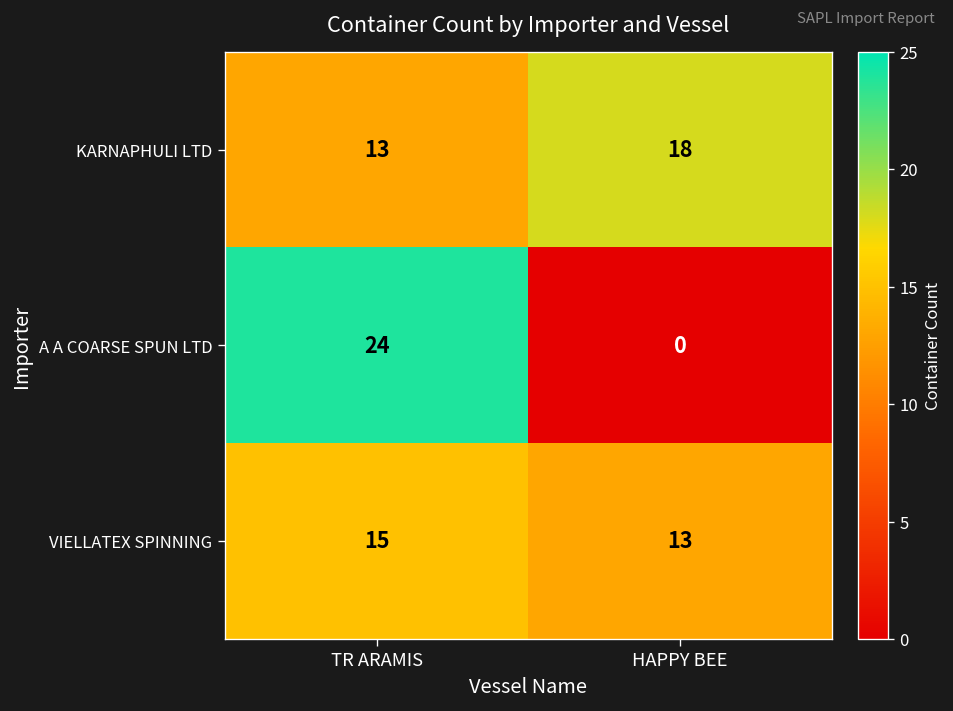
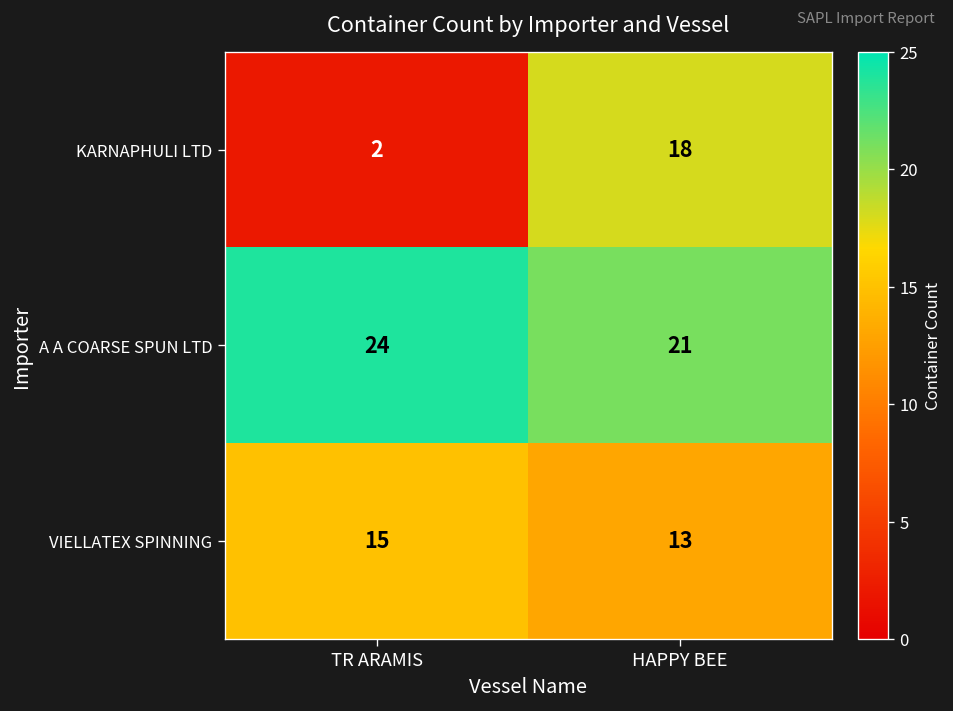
  {
    "KARNAPHULI LTD": {
-     "TR ARAMIS": 13,
+     "TR ARAMIS": 2,
      "HAPPY BEE": 18
    },
    "A A COARSE SPUN LTD": {
      "TR ARAMIS": 24,
-     "HAPPY BEE": 0
+     "HAPPY BEE": 21
    },
    "VIELLATEX SPINNING": {
      "TR ARAMIS": 15,
      "HAPPY BEE": 13
    }
  }
